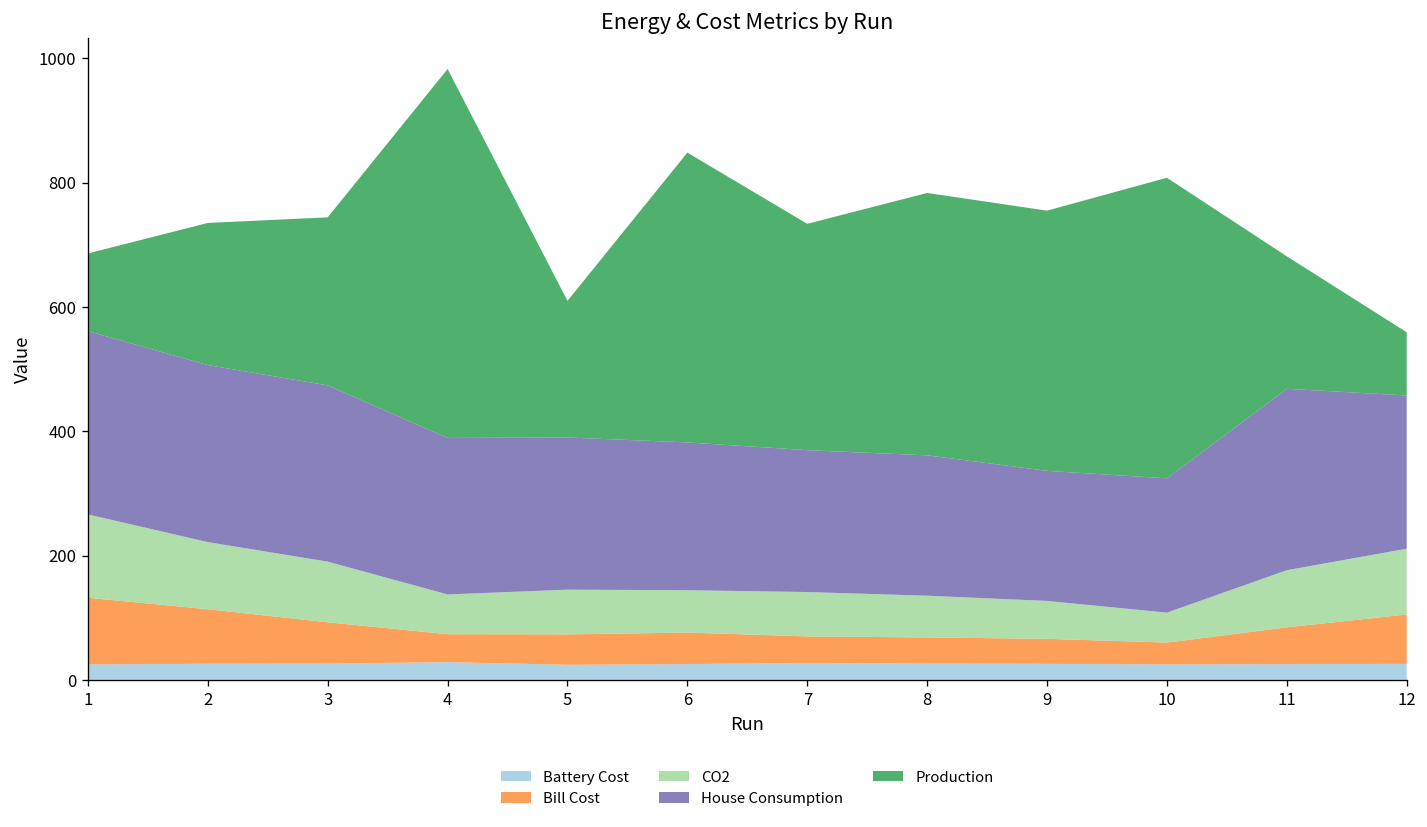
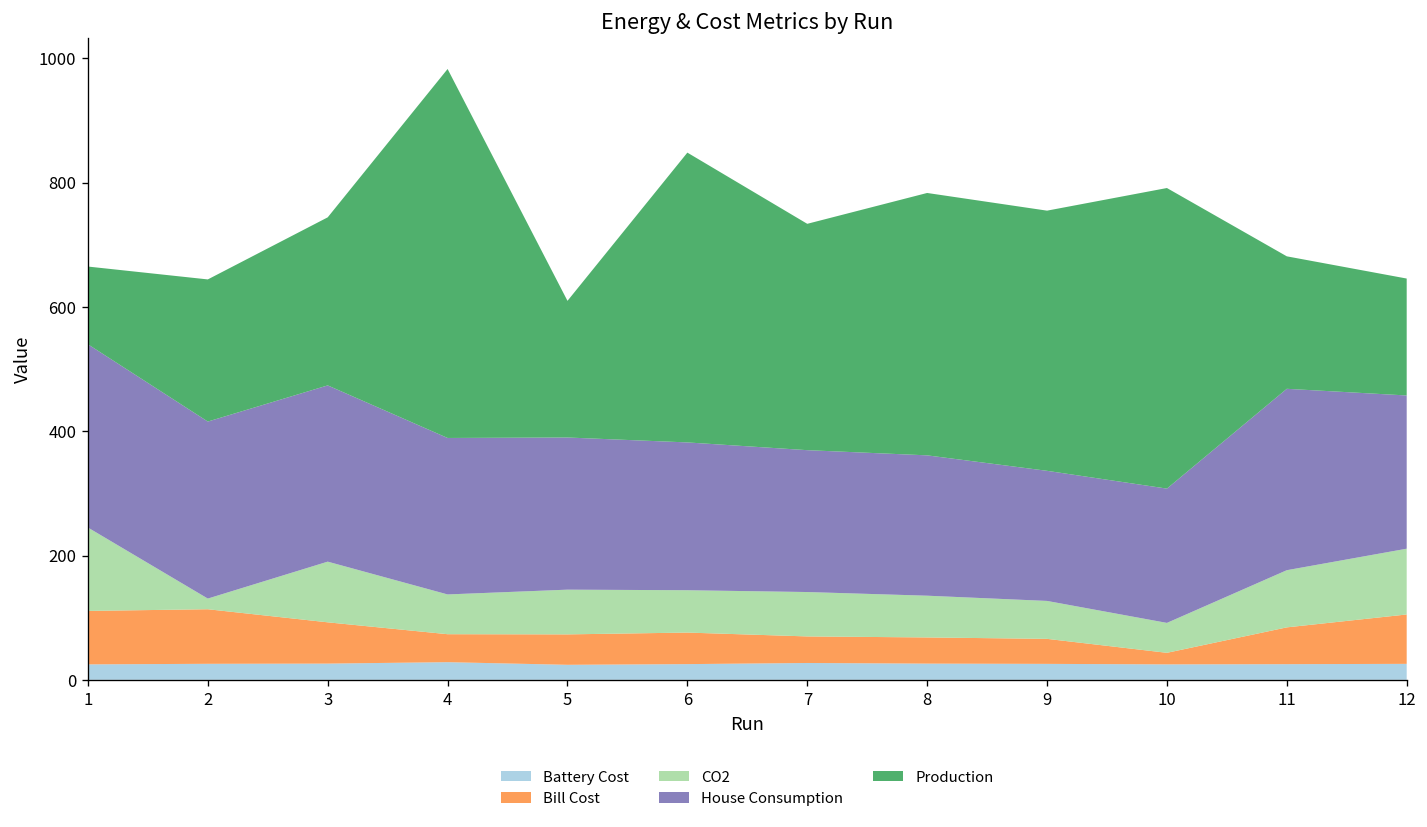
  {
    "Battery Cost": {
      "1": 20,
      "2": 30,
      "3": 30,
      "4": 30,
      "5": 20,
      "6": 30,
      "7": 30,
      "8": 30,
      "9": 30,
      "10": 20,
      "11": 30,
      "12": 30
    },
    "Bill Cost": {
-     "1": 110,
+     "1": 90,
      "2": 90,
      "3": 70,
      "4": 40,
      "5": 50,
      "6": 50,
      "7": 40,
      "8": 40,
      "9": 40,
-     "10": 40,
+     "10": 20,
      "11": 60,
      "12": 80
    },
    "CO2": {
      "1": 130,
-     "2": 110,
+     "2": 20,
      "3": 100,
      "4": 60,
      "5": 70,
      "6": 70,
      "7": 70,
      "8": 70,
      "9": 60,
      "10": 50,
      "11": 90,
      "12": 110
    },
    "House Consumption": {
      "1": 290,
      "2": 280,
      "3": 280,
      "4": 250,
      "5": 240,
      "6": 240,
      "7": 230,
      "8": 230,
      "9": 210,
      "10": 220,
      "11": 290,
      "12": 250
    },
    "Production": {
      "1": 130,
      "2": 230,
      "3": 270,
      "4": 590,
      "5": 220,
      "6": 470,
      "7": 360,
      "8": 420,
      "9": 420,
      "10": 480,
      "11": 210,
-     "12": 100
+     "12": 190
    }
  }
